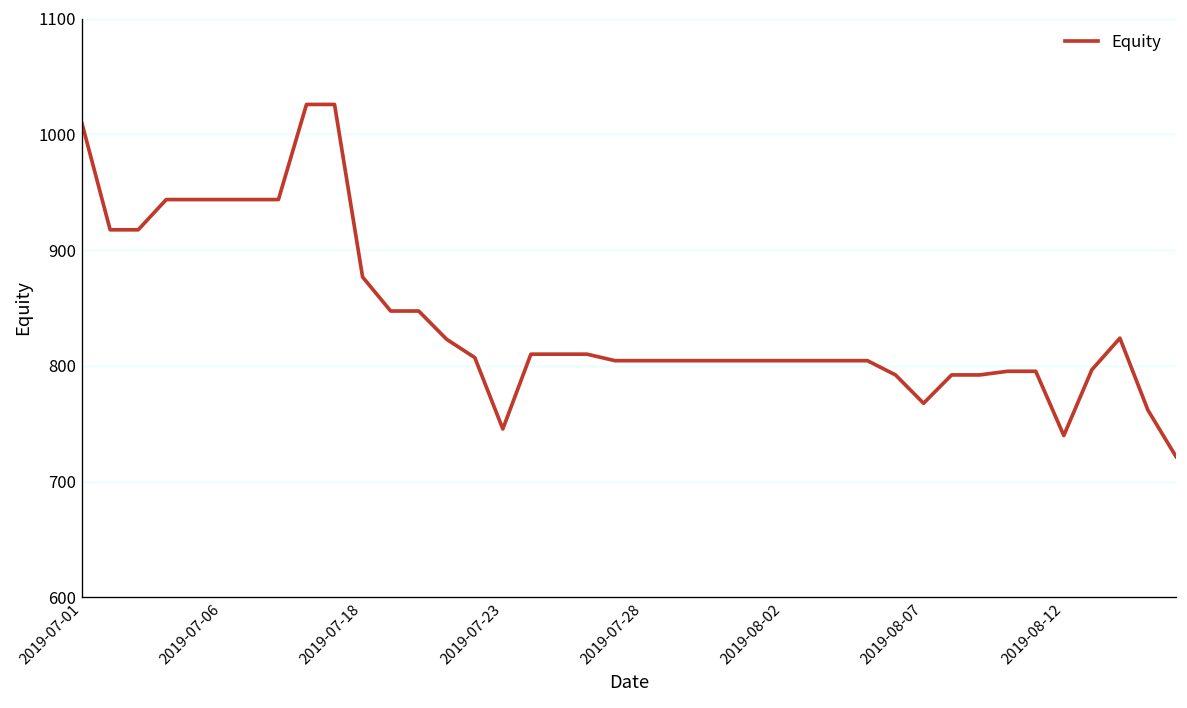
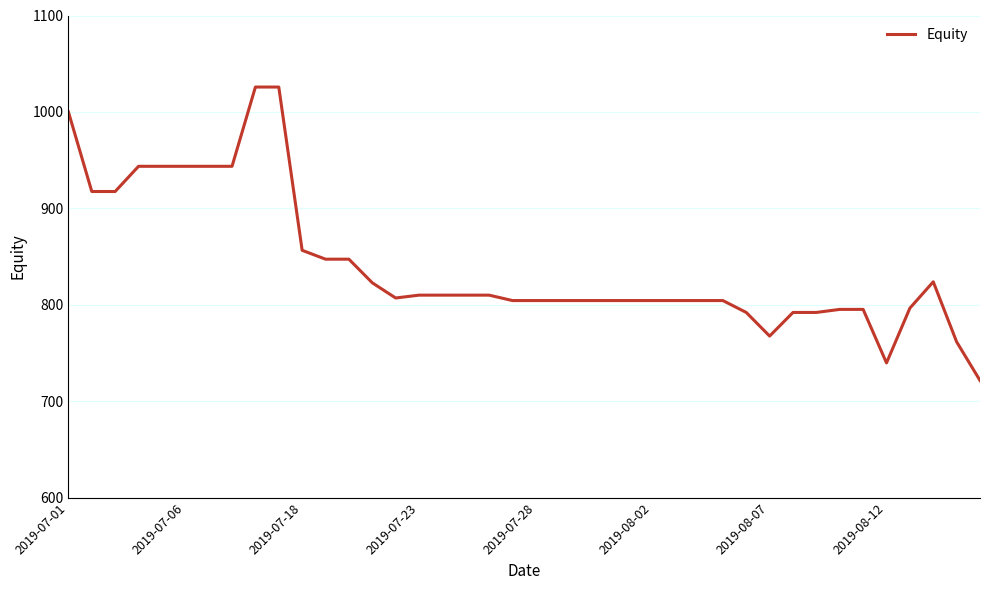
  {
-   "2019-07-01": 1010,
+   "2019-07-01": 1000,
    "2019-07-06": 940,
-   "2019-07-18": 880,
-   "2019-07-23": 750,
+   "2019-07-18": 860,
+   "2019-07-23": 810,
    "2019-07-28": 800,
    "2019-08-02": 800,
    "2019-08-07": 770,
    "2019-08-12": 740
  }
